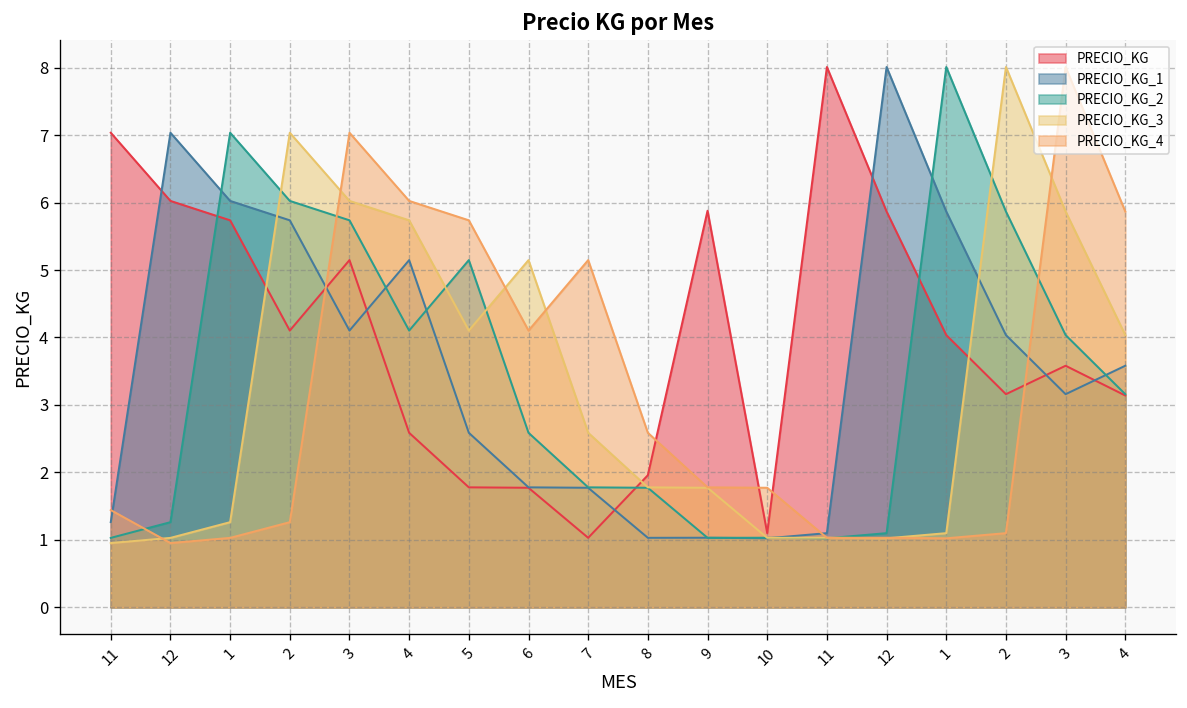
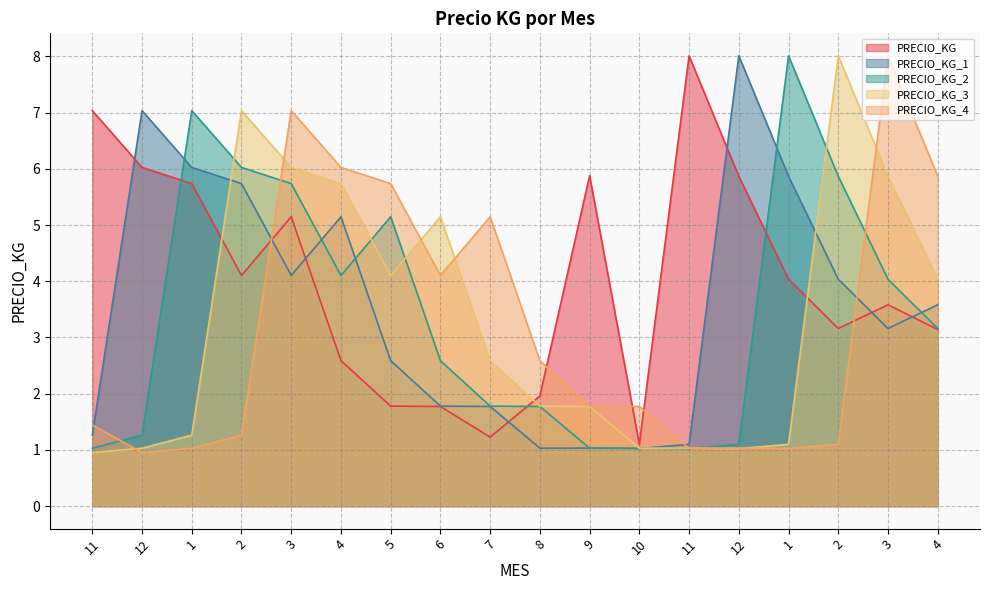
  {
    "PRECIO_KG": {
      "5": 1.8,
-     "7": 1.0,
+     "7": 1.2,
      "8": 2.0,
      "9": 5.9,
      "10": 1.1
    }
  }
